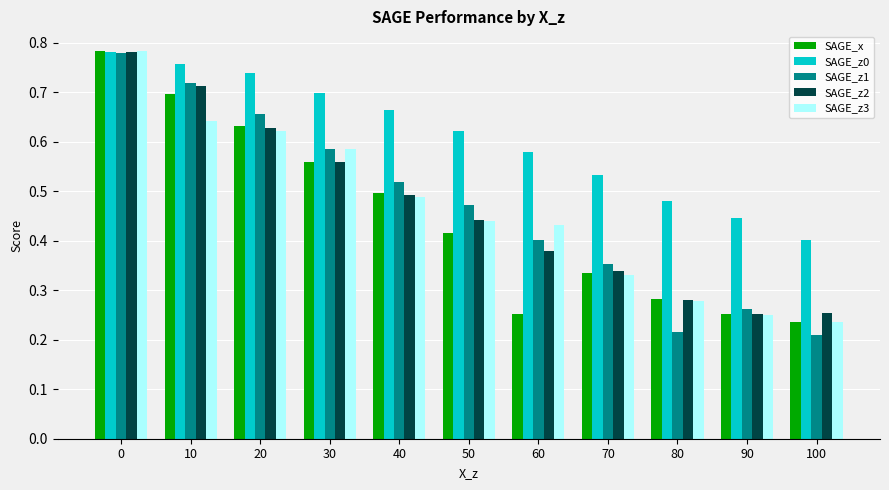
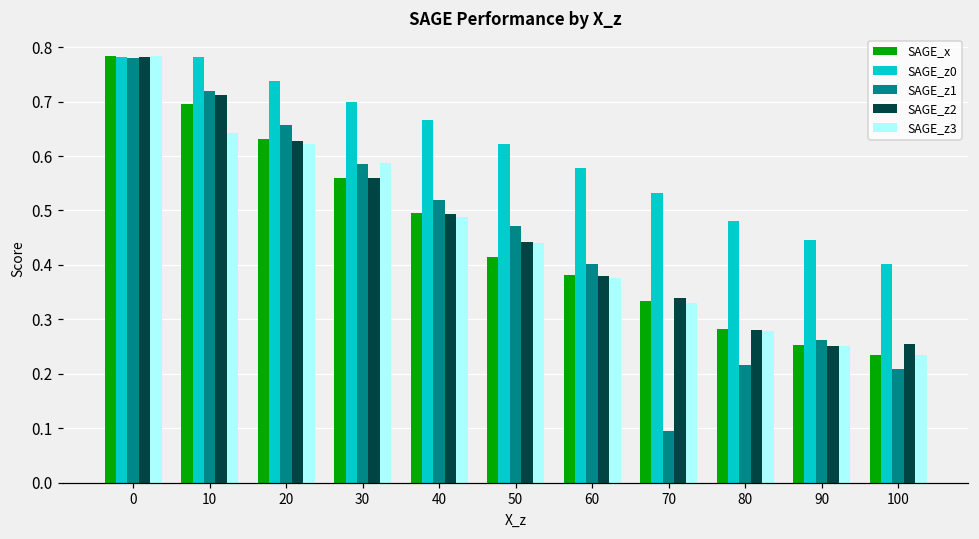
  {
    "SAGE_x": {
      "0": 0.78,
      "10": 0.70,
      "20": 0.63,
      "30": 0.56,
      "40": 0.50,
      "50": 0.41,
-     "60": 0.25,
+     "60": 0.38,
      "70": 0.33,
      "80": 0.28,
      "90": 0.25,
      "100": 0.23
    },
    "SAGE_z0": {
      "0": 0.78,
-     "10": 0.76,
+     "10": 0.78,
      "20": 0.74,
      "30": 0.70,
      "40": 0.67,
      "50": 0.62,
      "60": 0.58,
      "70": 0.53,
      "80": 0.48,
      "90": 0.45,
      "100": 0.40
    },
    "SAGE_z1": {
      "0": 0.78,
      "10": 0.72,
      "20": 0.66,
      "30": 0.58,
      "40": 0.52,
      "50": 0.47,
      "60": 0.40,
-     "70": 0.35,
+     "70": 0.09,
      "80": 0.22,
      "90": 0.26,
      "100": 0.21
    },
    "SAGE_z2": {
      "0": 0.78,
      "10": 0.71,
      "20": 0.63,
      "30": 0.56,
      "40": 0.49,
      "50": 0.44,
      "60": 0.38,
      "70": 0.34,
      "80": 0.28,
      "90": 0.25,
      "100": 0.25
    },
    "SAGE_z3": {
      "0": 0.78,
      "10": 0.64,
      "20": 0.62,
      "30": 0.59,
      "40": 0.49,
      "50": 0.44,
-     "60": 0.43,
+     "60": 0.38,
      "70": 0.33,
      "80": 0.28,
      "90": 0.25,
      "100": 0.23
    }
  }
